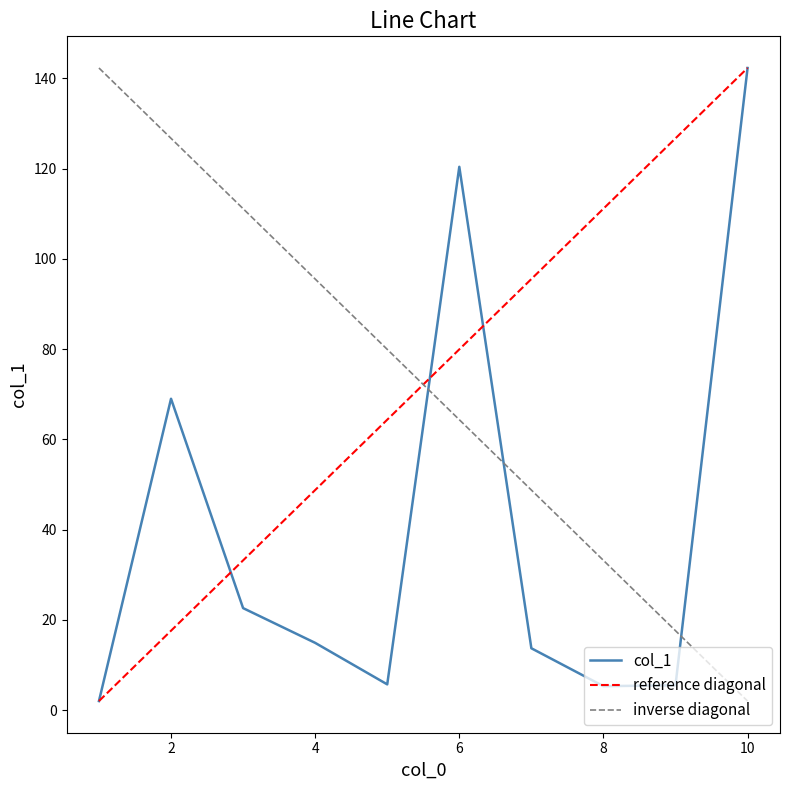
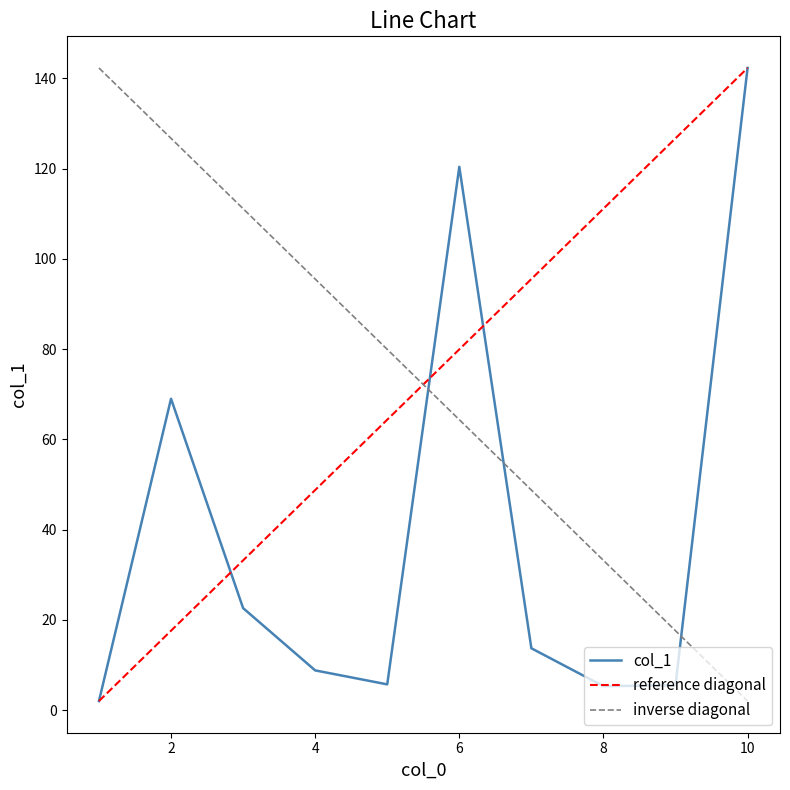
  {
    "col_1": {
      "2": 69,
-     "4": 15,
+     "4": 9,
      "6": 120
    }
  }
